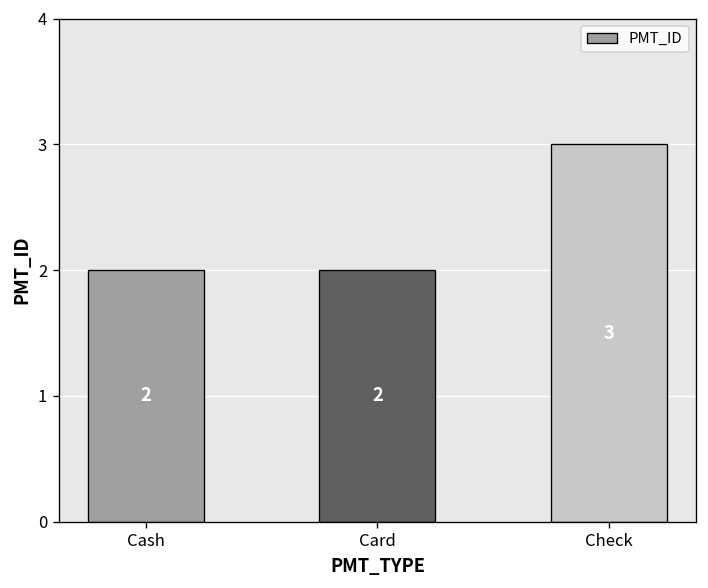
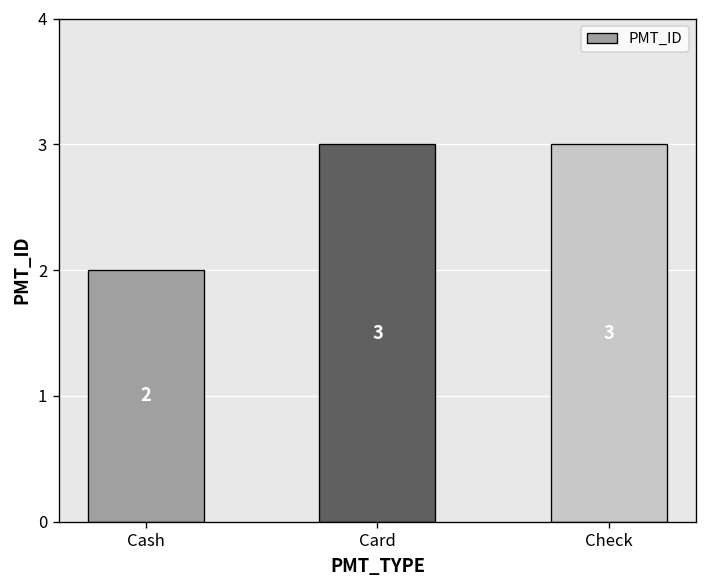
  {
    "Cash": 2,
-   "Card": 2,
+   "Card": 3,
    "Check": 3
  }
